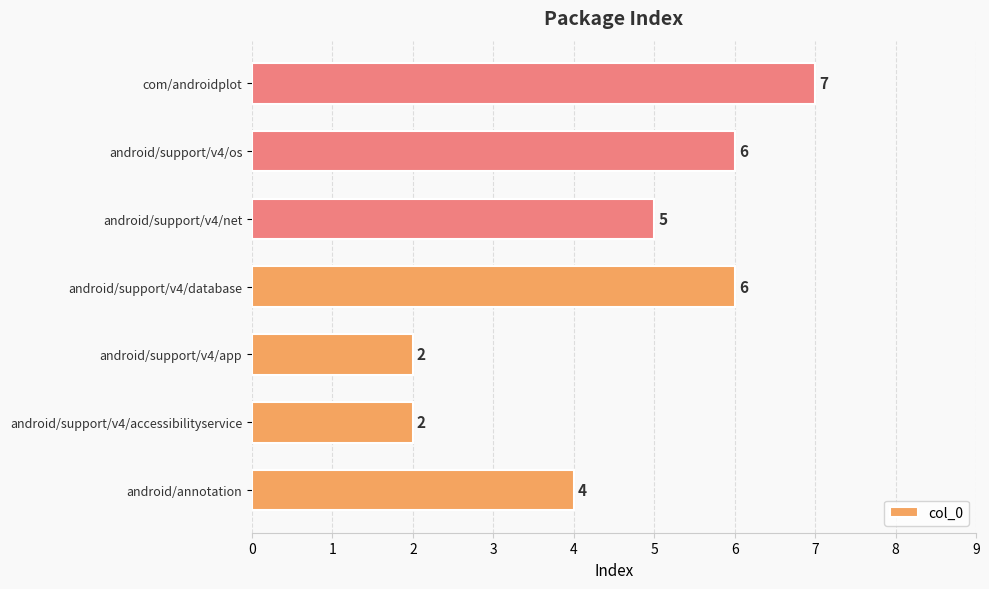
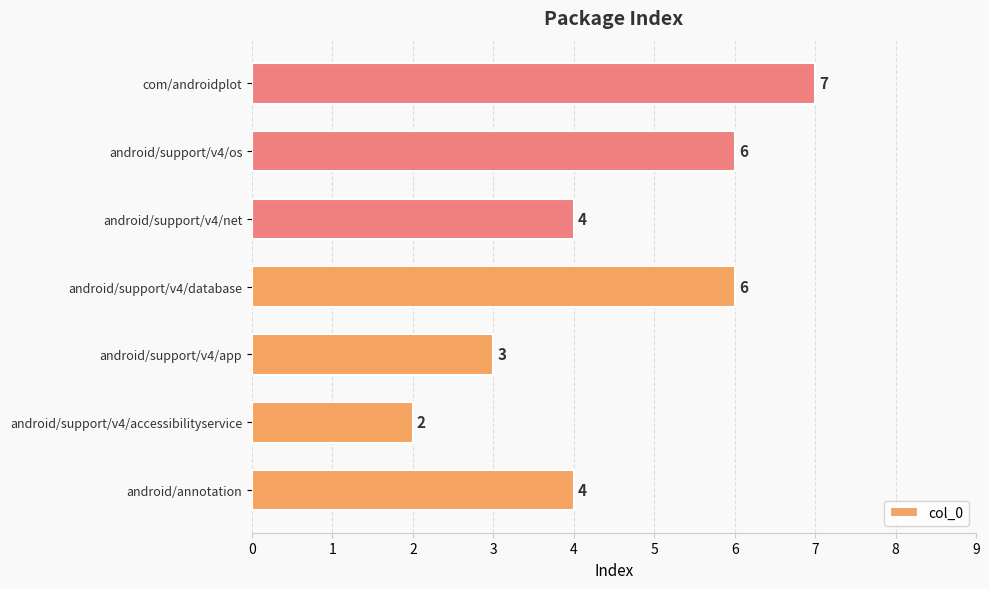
  {
    "com/androidplot": 7,
    "android/support/v4/os": 6,
-   "android/support/v4/net": 5,
+   "android/support/v4/net": 4,
    "android/support/v4/database": 6,
-   "android/support/v4/app": 2,
+   "android/support/v4/app": 3,
    "android/support/v4/accessibilityservice": 2,
    "android/annotation": 4
  }
